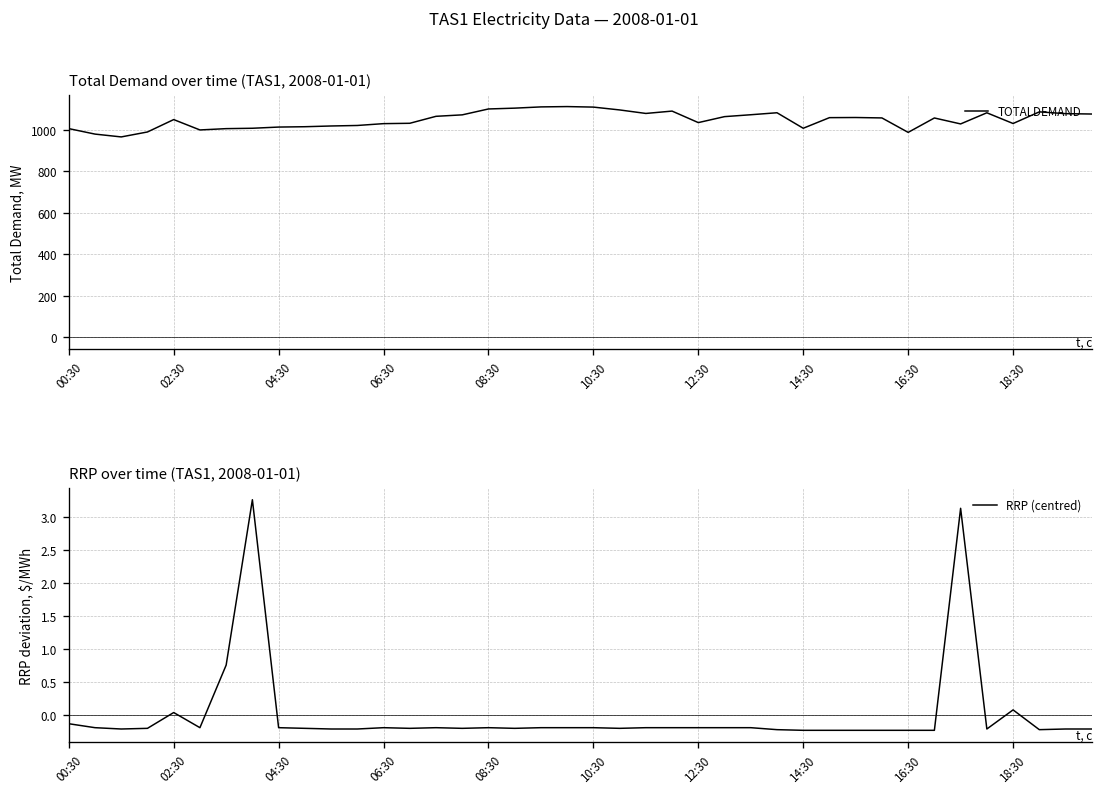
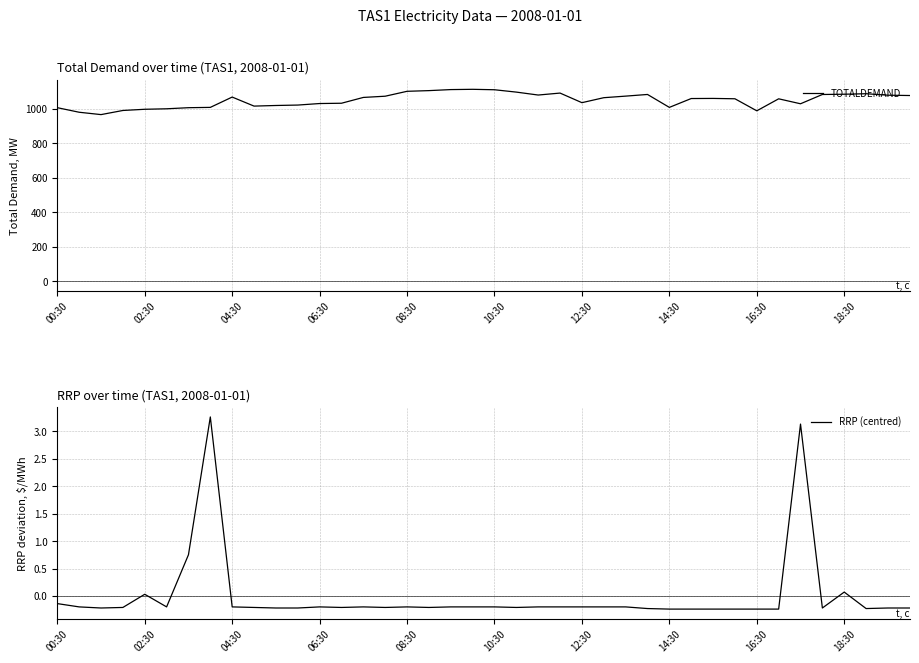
  {
    "Total Demand over time (TAS1, 2008-01-01)": {
      "00:30": 1010,
-     "02:30": 1050,
-     "04:30": 1010,
+     "02:30": 1000,
+     "04:30": 1070,
      "06:30": 1030,
      "08:30": 1100,
      "10:30": 1110,
      "12:30": 1040,
      "14:30": 1010,
      "16:30": 990,
-     "18:30": 1030
+     "18:30": 1080
    },
    "RRP over time (TAS1, 2008-01-01)": {
      "00:30": -0.1,
      "02:30": 0.0,
      "04:30": -0.2,
      "06:30": -0.2,
      "08:30": -0.2,
      "10:30": -0.2,
      "12:30": -0.2,
      "14:30": -0.2,
      "16:30": -0.2,
      "18:30": 0.1
    }
  }
